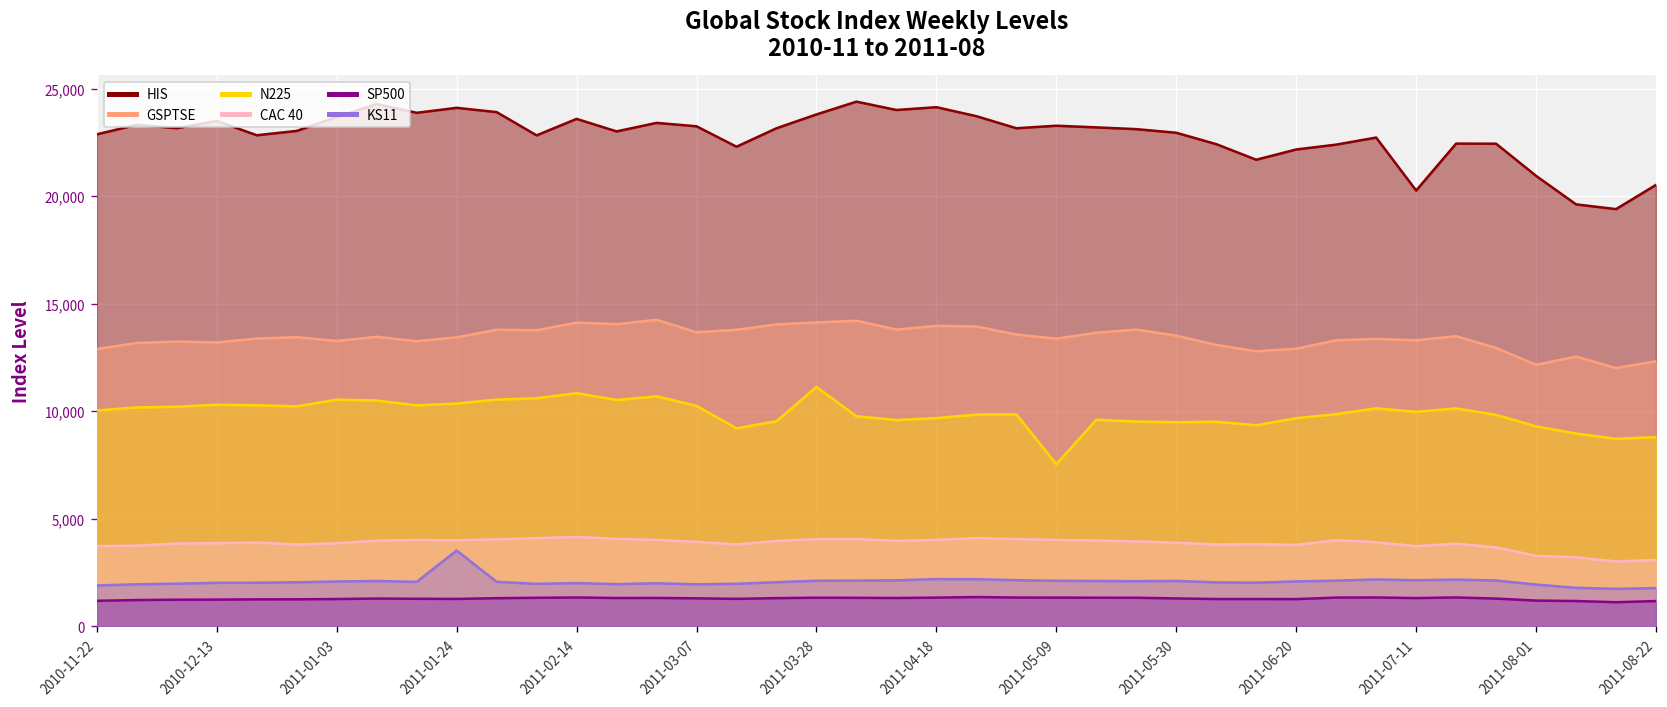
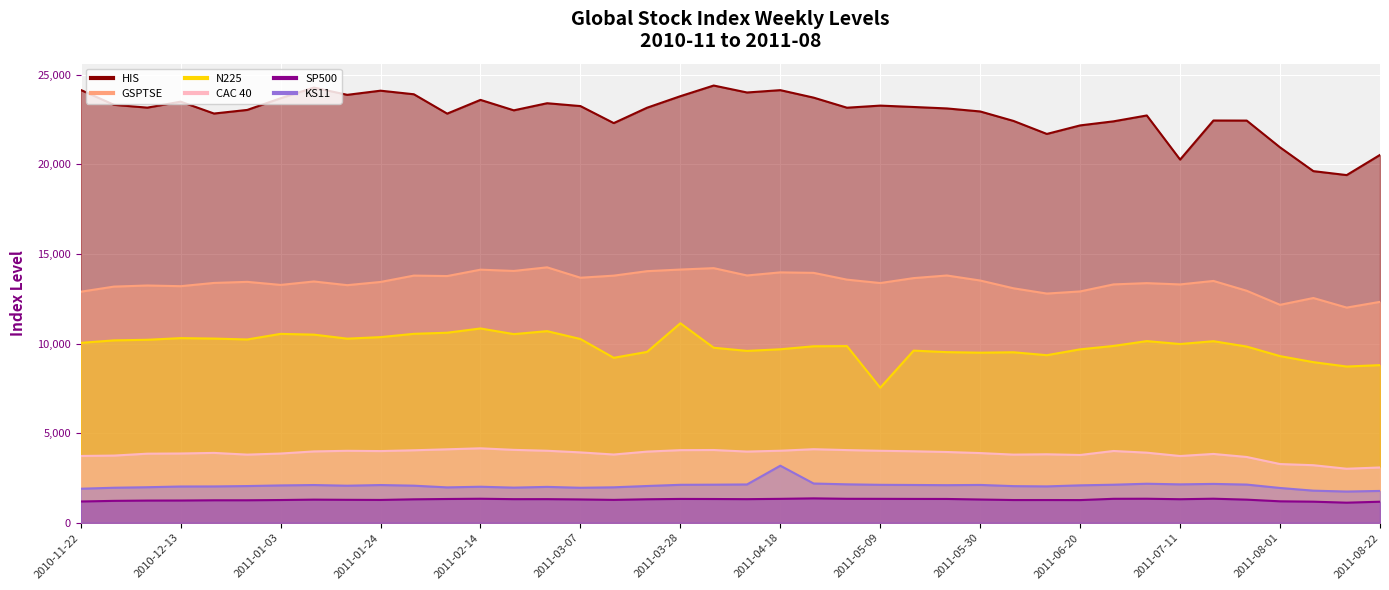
  {
    "HIS": {
-     "2010-11-22": "22,900",
+     "2010-11-22": "24,200",
      "2011-01-24": "24,100",
      "2011-02-14": "23,600",
      "2011-03-07": "23,200",
      "2011-03-28": "23,800",
      "2011-04-18": "24,100",
      "2011-05-09": "23,300",
      "2011-05-30": "22,900",
      "2011-06-20": "22,200",
      "2011-07-11": "20,300",
      "2011-08-01": "20,900",
      "2011-08-22": "20,500"
    },
    "N225": {
      "2010-11-22": "10,000",
      "2010-12-13": "10,300",
      "2011-01-03": "10,500",
      "2011-01-24": "10,400",
      "2011-02-14": "10,800",
      "2011-03-07": "10,300",
      "2011-03-28": "11,100",
      "2011-04-18": "9,700",
      "2011-05-09": "7,500",
      "2011-05-30": "9,500",
      "2011-06-20": "9,700",
      "2011-07-11": "10,000",
      "2011-08-01": "9,300",
      "2011-08-22": "8,800"
    },
    "SP500": {
      "2010-11-22": "1,200",
      "2010-12-13": "1,200",
      "2011-01-03": "1,300",
      "2011-01-24": "1,300",
      "2011-02-14": "1,300",
      "2011-03-07": "1,300",
      "2011-03-28": "1,300",
      "2011-04-18": "1,300",
      "2011-05-09": "1,300",
      "2011-05-30": "1,300",
      "2011-06-20": "1,300",
      "2011-07-11": "1,300",
      "2011-08-01": "1,200",
      "2011-08-22": "1,200"
    },
    "KS11": {
      "2010-11-22": "1,900",
      "2010-12-13": "2,000",
      "2011-01-03": "2,100",
-     "2011-01-24": "3,500",
+     "2011-01-24": "2,100",
      "2011-02-14": "2,000",
      "2011-03-07": "2,000",
      "2011-03-28": "2,100",
-     "2011-04-18": "2,200",
+     "2011-04-18": "3,200",
      "2011-05-09": "2,100",
      "2011-05-30": "2,100",
      "2011-06-20": "2,100",
      "2011-07-11": "2,100",
      "2011-08-01": "1,900",
      "2011-08-22": "1,800"
    }
  }
